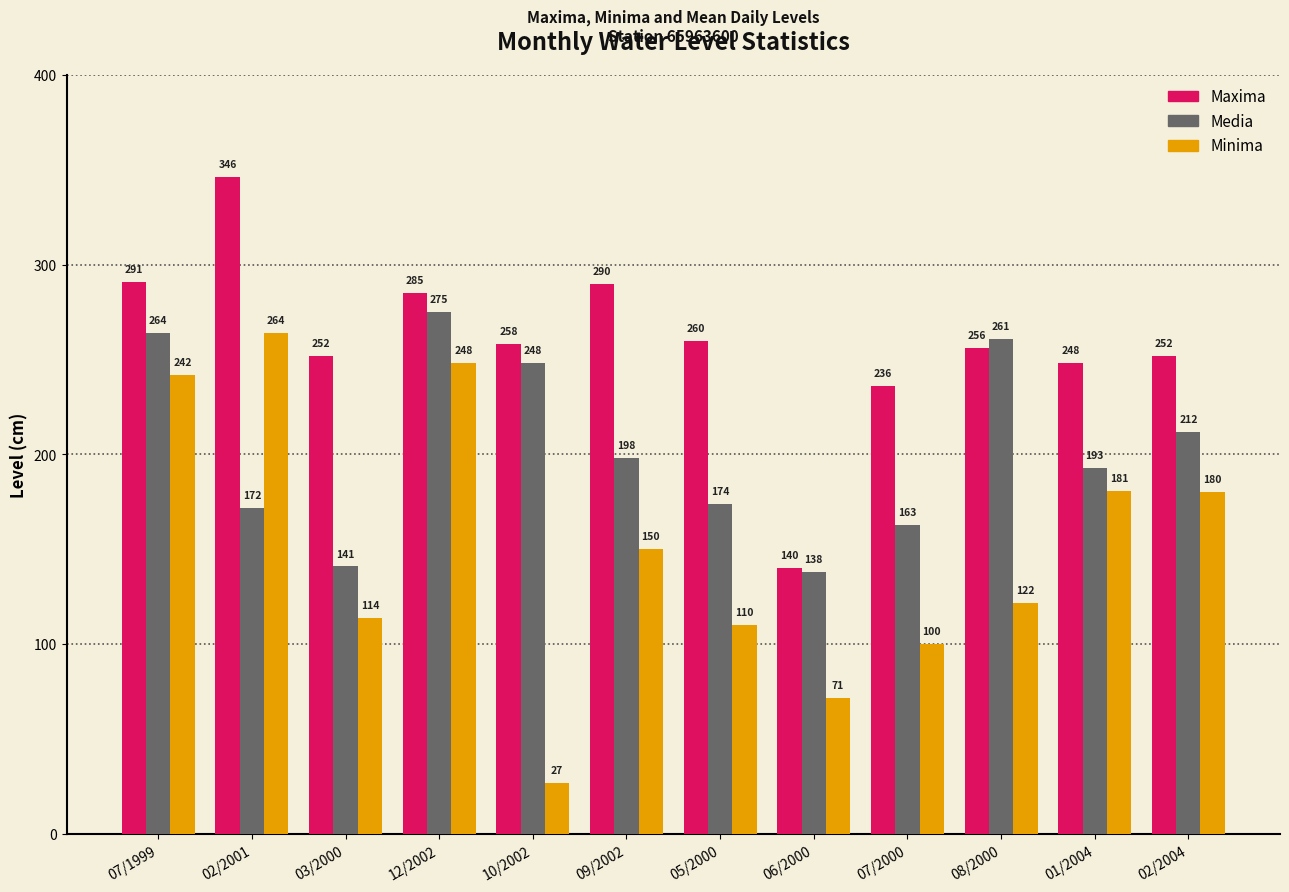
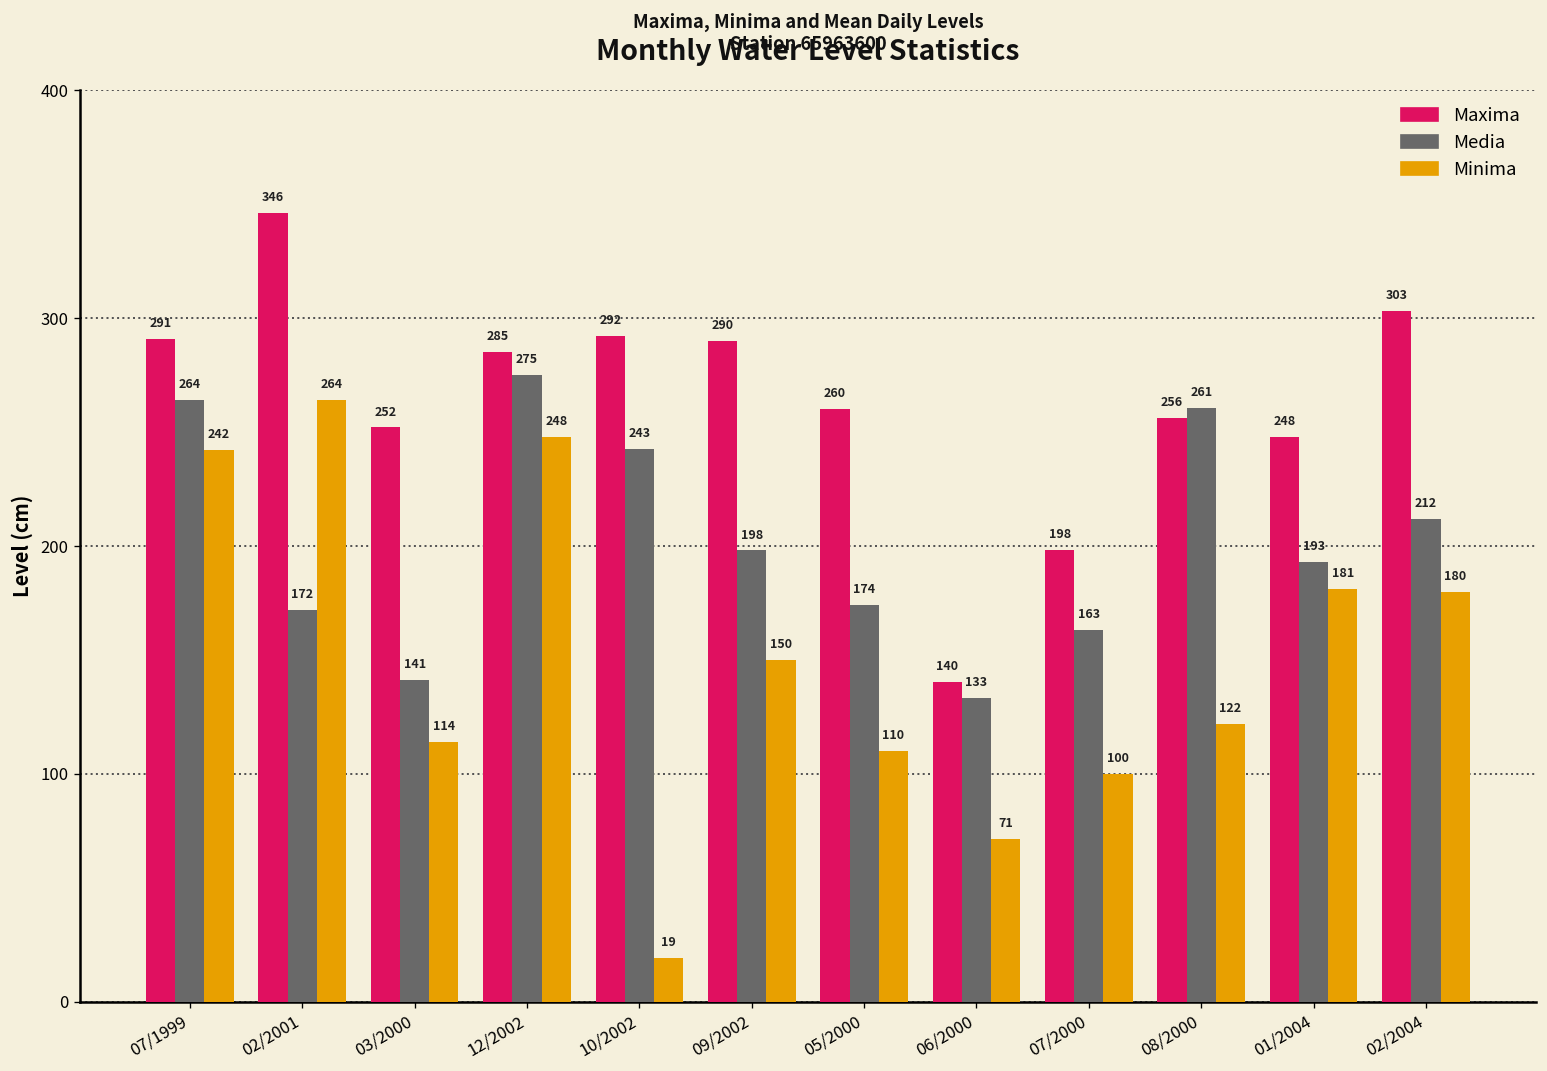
  {
    "Maxima": {
      "07/1999": 291,
      "02/2001": 346,
      "03/2000": 252,
      "12/2002": 285,
-     "10/2002": 258,
+     "10/2002": 292,
      "09/2002": 290,
      "05/2000": 260,
      "06/2000": 140,
-     "07/2000": 236,
+     "07/2000": 198,
      "08/2000": 256,
      "01/2004": 248,
-     "02/2004": 252
+     "02/2004": 303
    },
    "Media": {
      "07/1999": 264,
      "02/2001": 172,
      "03/2000": 141,
      "12/2002": 275,
-     "10/2002": 248,
+     "10/2002": 243,
      "09/2002": 198,
      "05/2000": 174,
-     "06/2000": 138,
+     "06/2000": 133,
      "07/2000": 163,
      "08/2000": 261,
      "01/2004": 193,
      "02/2004": 212
    },
    "Minima": {
      "07/1999": 242,
      "02/2001": 264,
      "03/2000": 114,
      "12/2002": 248,
-     "10/2002": 27,
+     "10/2002": 19,
      "09/2002": 150,
      "05/2000": 110,
      "06/2000": 71,
      "07/2000": 100,
      "08/2000": 122,
      "01/2004": 181,
      "02/2004": 180
    }
  }
